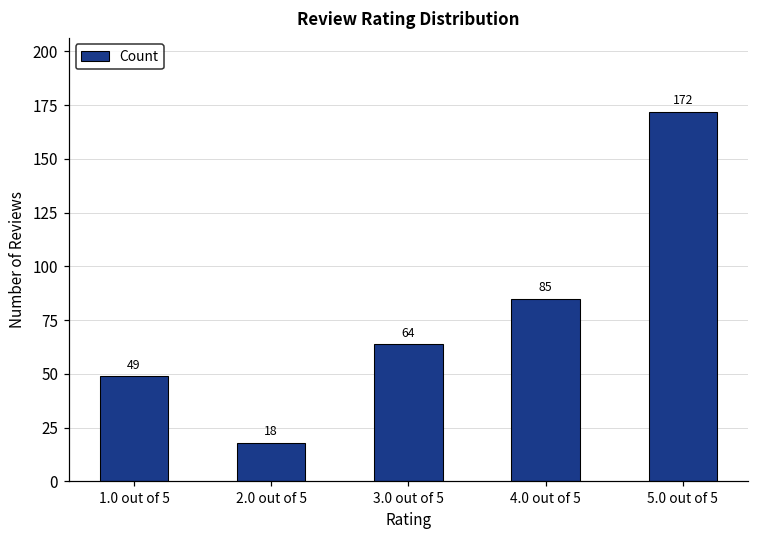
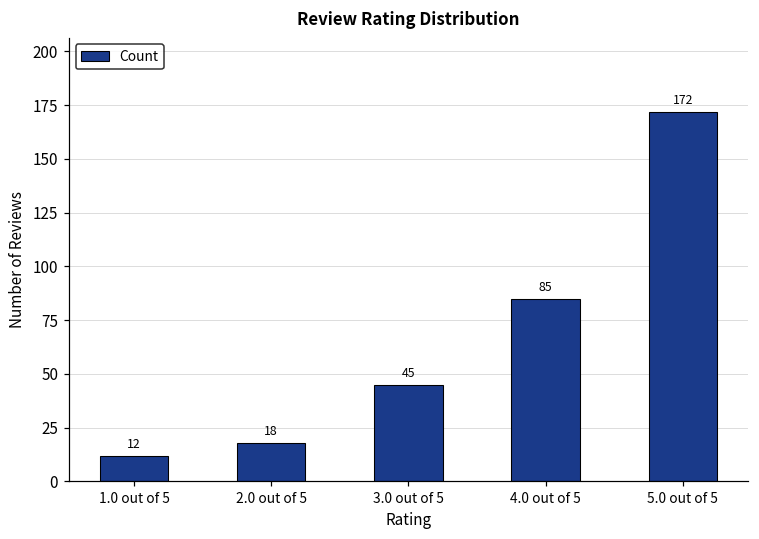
  {
-   "1.0 out of 5": 49,
+   "1.0 out of 5": 12,
    "2.0 out of 5": 18,
-   "3.0 out of 5": 64,
+   "3.0 out of 5": 45,
    "4.0 out of 5": 85,
    "5.0 out of 5": 172
  }
